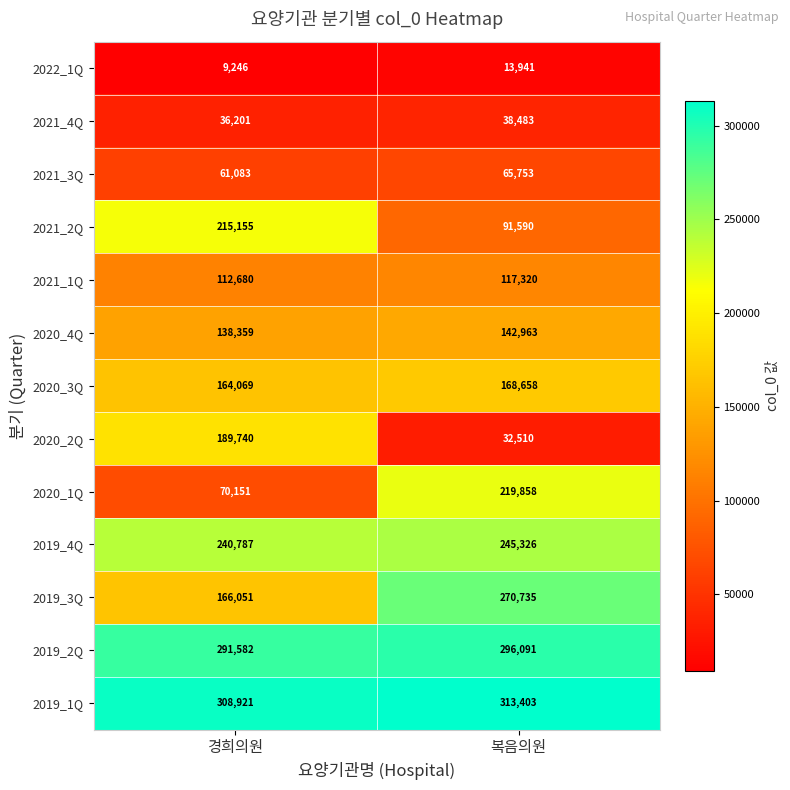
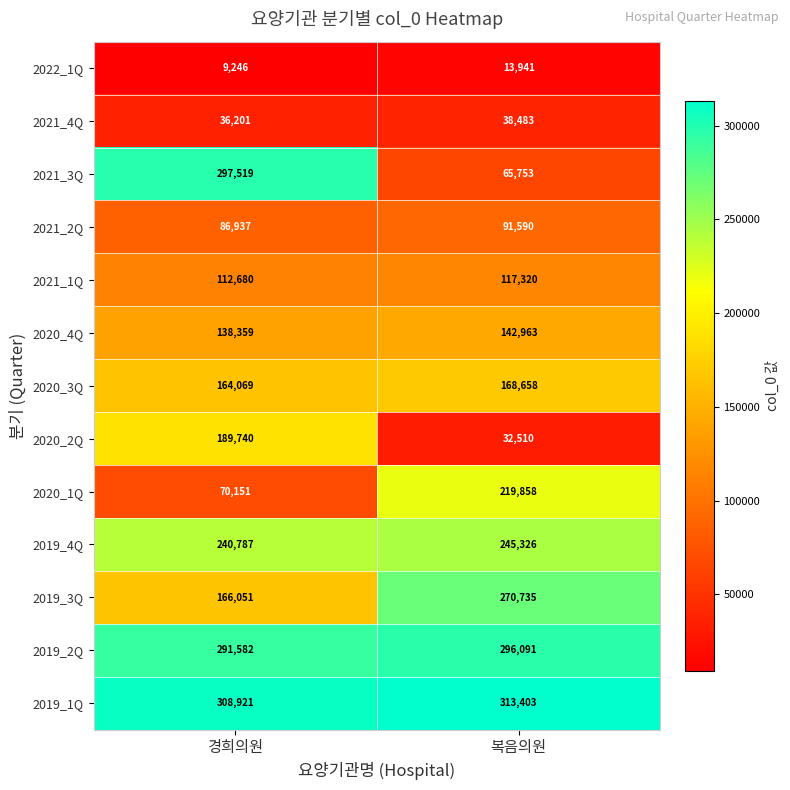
  {
    "2022_1Q": {
      "경희의원": "9,246",
      "복음의원": "13,941"
    },
    "2021_4Q": {
      "경희의원": "36,201",
      "복음의원": "38,483"
    },
    "2021_3Q": {
-     "경희의원": "61,083",
+     "경희의원": "297,519",
      "복음의원": "65,753"
    },
    "2021_2Q": {
-     "경희의원": "215,155",
+     "경희의원": "86,937",
      "복음의원": "91,590"
    },
    "2021_1Q": {
      "경희의원": "112,680",
      "복음의원": "117,320"
    },
    "2020_4Q": {
      "경희의원": "138,359",
      "복음의원": "142,963"
    },
    "2020_3Q": {
      "경희의원": "164,069",
      "복음의원": "168,658"
    },
    "2020_2Q": {
      "경희의원": "189,740",
      "복음의원": "32,510"
    },
    "2020_1Q": {
      "경희의원": "70,151",
      "복음의원": "219,858"
    },
    "2019_4Q": {
      "경희의원": "240,787",
      "복음의원": "245,326"
    },
    "2019_3Q": {
      "경희의원": "166,051",
      "복음의원": "270,735"
    },
    "2019_2Q": {
      "경희의원": "291,582",
      "복음의원": "296,091"
    },
    "2019_1Q": {
      "경희의원": "308,921",
      "복음의원": "313,403"
    }
  }
